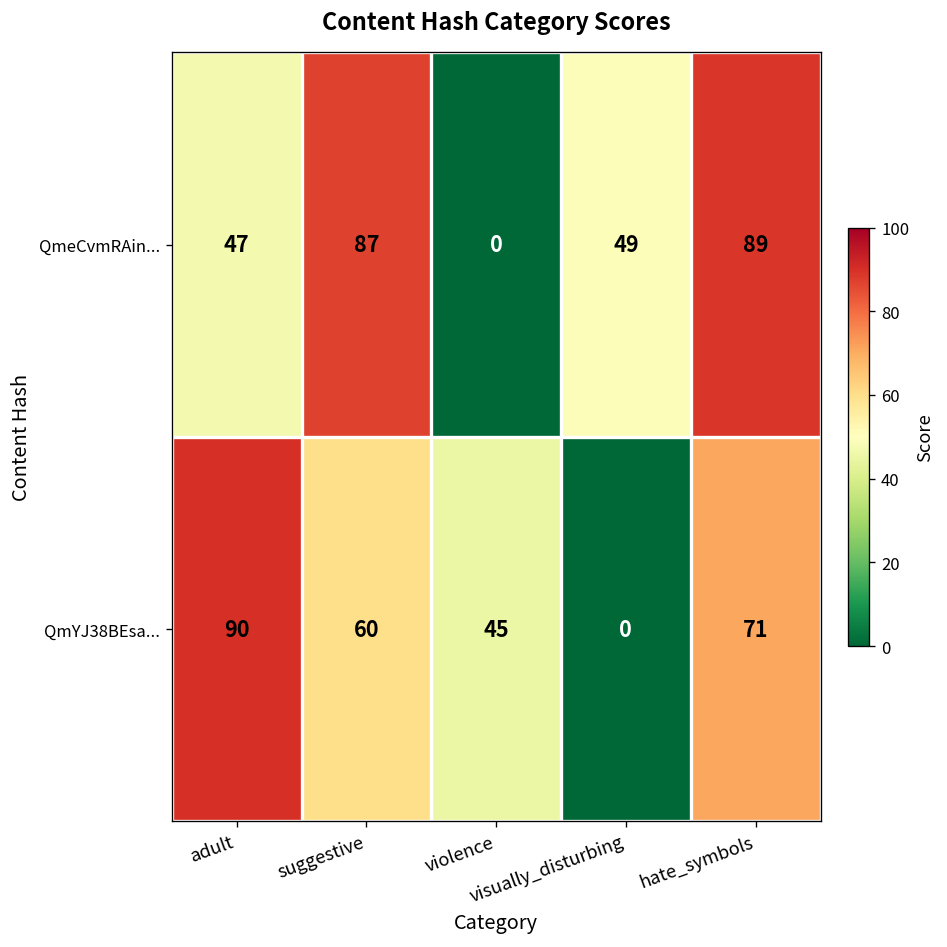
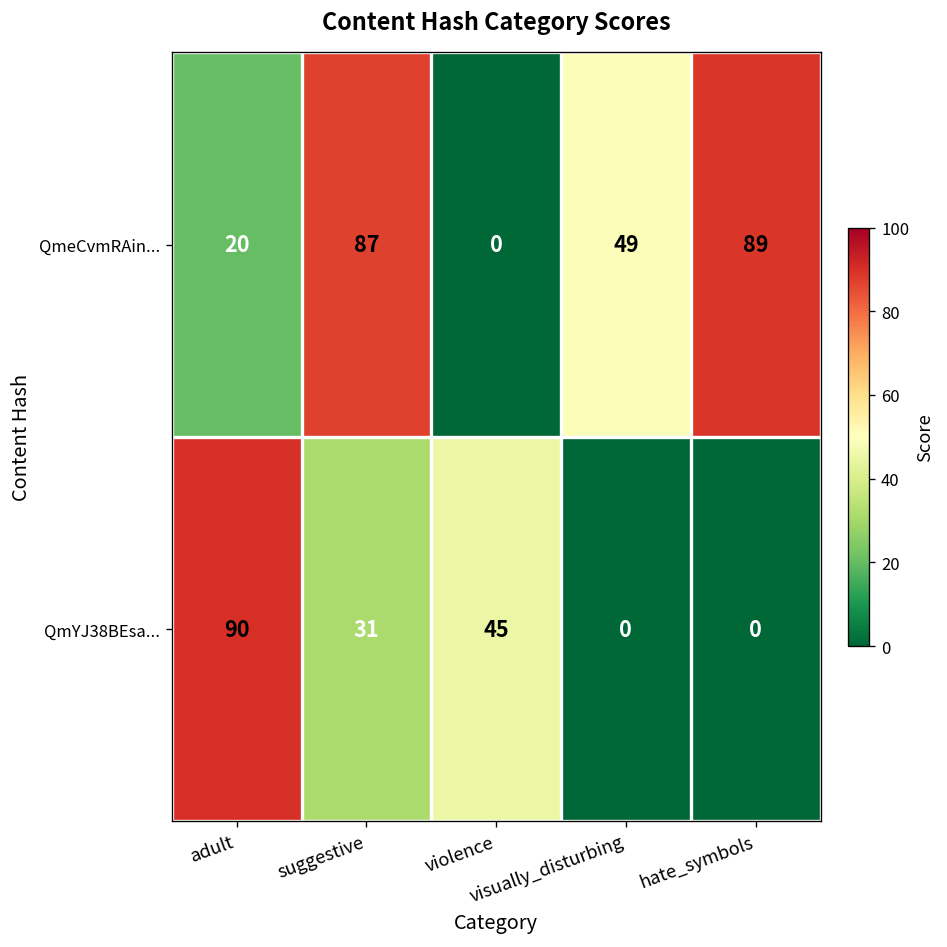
  {
    "QmeCvmRAin...": {
-     "adult": 47,
+     "adult": 20,
      "suggestive": 87,
      "violence": 0,
      "visually_disturbing": 49,
      "hate_symbols": 89
    },
    "QmYJ38BEsa...": {
      "adult": 90,
-     "suggestive": 60,
+     "suggestive": 31,
      "violence": 45,
      "visually_disturbing": 0,
-     "hate_symbols": 71
+     "hate_symbols": 0
    }
  }
